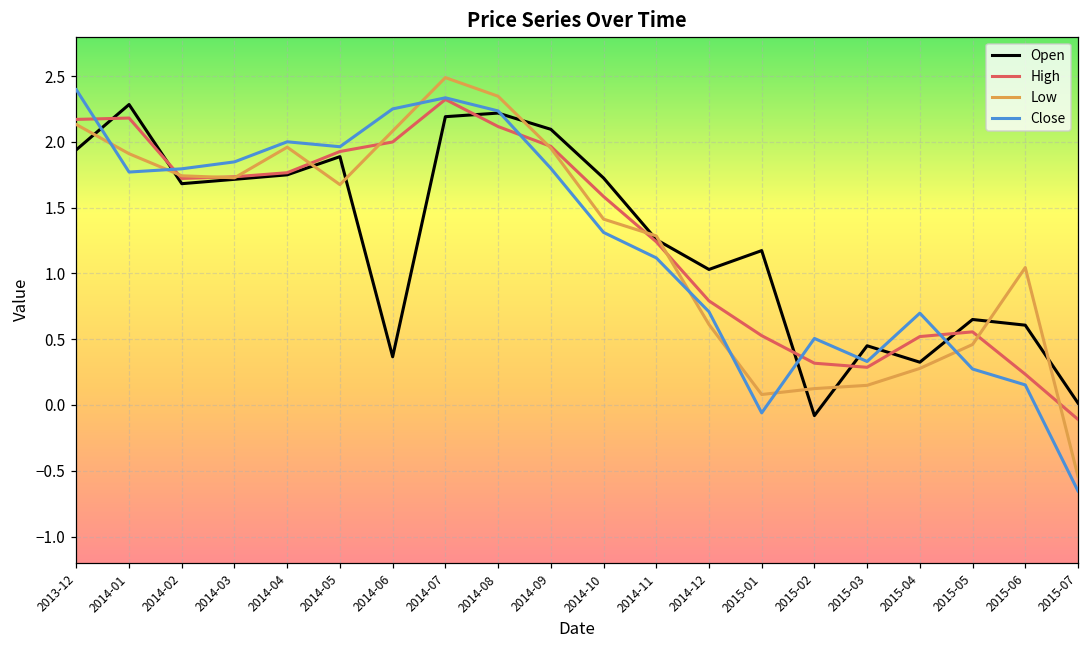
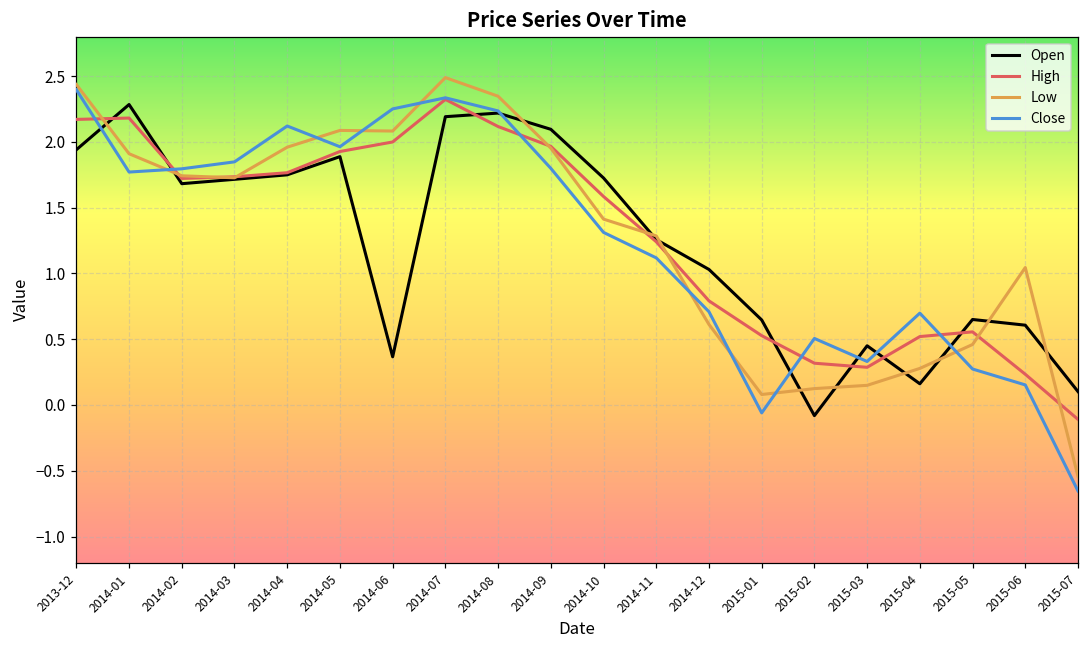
  {
    "Open": {
      "2013-12": 1.94,
      "2014-01": 2.28,
      "2014-02": 1.68,
      "2014-05": 1.89,
      "2014-06": 0.37,
      "2014-07": 2.19,
      "2014-09": 2.10,
      "2014-10": 1.73,
      "2014-12": 1.03,
-     "2015-01": 1.17,
+     "2015-01": 0.65,
      "2015-02": -0.08,
      "2015-03": 0.45,
-     "2015-04": 0.33,
+     "2015-04": 0.16,
      "2015-05": 0.65,
      "2015-06": 0.61,
-     "2015-07": 0.01
+     "2015-07": 0.10
    },
    "High": {
      "2013-12": 2.17,
      "2014-01": 2.18,
      "2014-05": 1.93,
      "2014-06": 2.00,
      "2014-08": 2.12,
      "2014-10": 1.59,
      "2014-12": 0.79,
      "2015-01": 0.53,
      "2015-02": 0.32,
      "2015-03": 0.29,
      "2015-04": 0.52,
      "2015-05": 0.56,
      "2015-06": 0.23,
      "2015-07": -0.11
    },
    "Low": {
-     "2013-12": 2.13,
+     "2013-12": 2.44,
      "2014-01": 1.91,
      "2014-04": 1.96,
-     "2014-05": 1.68,
+     "2014-05": 2.09,
      "2014-06": 2.08,
      "2014-07": 2.49,
      "2014-08": 2.35,
      "2014-10": 1.41,
      "2014-11": 1.29,
      "2014-12": 0.61,
      "2015-01": 0.08,
      "2015-02": 0.12,
      "2015-03": 0.15,
      "2015-04": 0.28,
      "2015-05": 0.46,
      "2015-06": 1.04,
      "2015-07": -0.54
    },
    "Close": {
      "2013-12": 2.40,
      "2014-01": 1.77,
      "2014-02": 1.80,
      "2014-03": 1.85,
-     "2014-04": 2.00,
+     "2014-04": 2.12,
      "2014-05": 1.96,
      "2014-06": 2.25,
      "2014-09": 1.80,
      "2014-10": 1.31,
      "2014-11": 1.12,
      "2014-12": 0.71,
      "2015-01": -0.06,
      "2015-02": 0.51,
      "2015-03": 0.33,
      "2015-04": 0.70,
      "2015-05": 0.27,
      "2015-06": 0.15,
      "2015-07": -0.65
    }
  }
